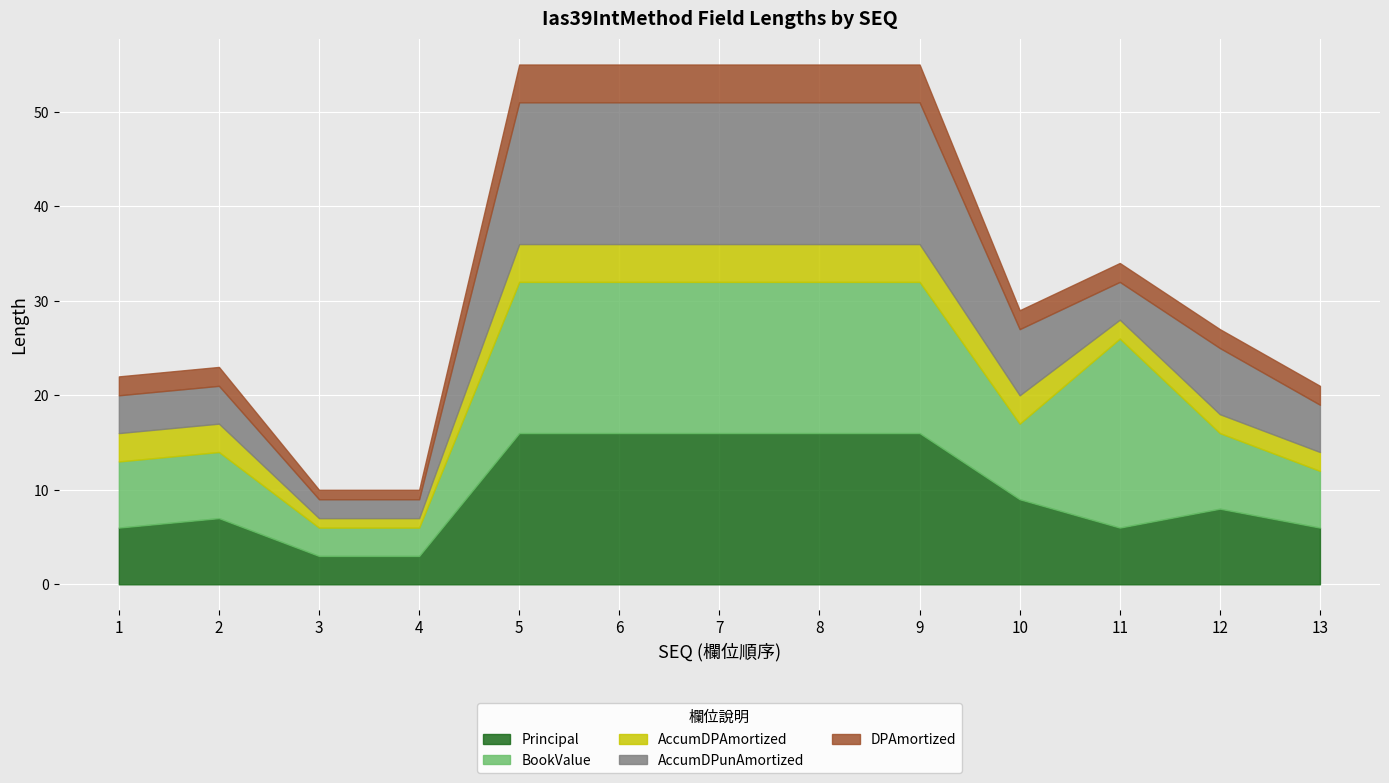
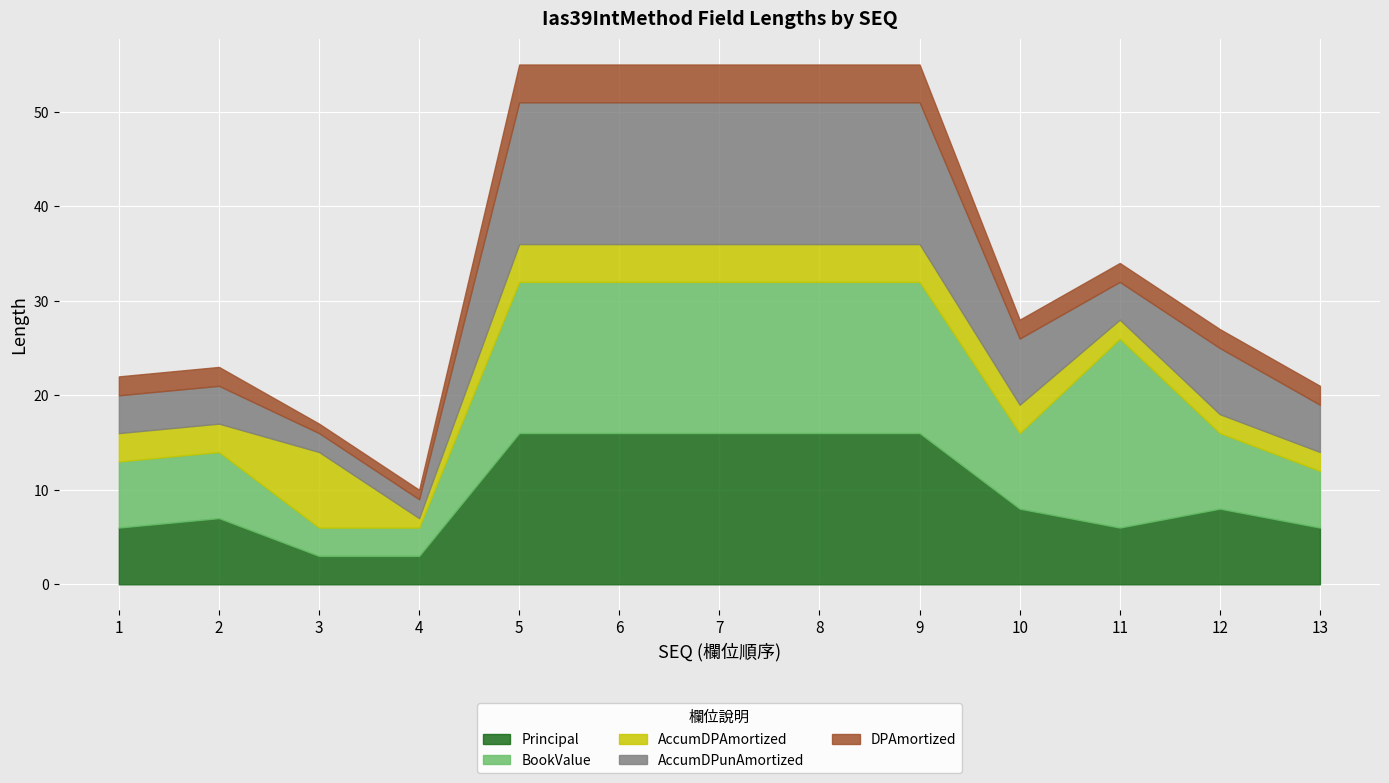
  {
    "Principal": {
      "1": 6,
      "2": 7,
      "3": 3,
      "4": 3,
      "5": 16,
      "6": 16,
      "7": 16,
      "8": 16,
      "9": 16,
-     "10": 9,
+     "10": 8,
      "11": 6,
      "12": 8,
      "13": 6
    },
    "BookValue": {
      "1": 7,
      "2": 7,
      "3": 3,
      "4": 3,
      "5": 16,
      "6": 16,
      "7": 16,
      "8": 16,
      "9": 16,
      "10": 8,
      "11": 20,
      "12": 8,
      "13": 6
    },
    "AccumDPAmortized": {
      "1": 3,
      "2": 3,
-     "3": 1,
+     "3": 8,
      "4": 1,
      "5": 4,
      "6": 4,
      "7": 4,
      "8": 4,
      "9": 4,
      "10": 3,
      "11": 2,
      "12": 2,
      "13": 2
    },
    "AccumDPunAmortized": {
      "1": 4,
      "2": 4,
      "3": 2,
      "4": 2,
      "5": 15,
      "6": 15,
      "7": 15,
      "8": 15,
      "9": 15,
      "10": 7,
      "11": 4,
      "12": 7,
      "13": 5
    },
    "DPAmortized": {
      "1": 2,
      "2": 2,
      "3": 1,
      "4": 1,
      "5": 4,
      "6": 4,
      "7": 4,
      "8": 4,
      "9": 4,
      "10": 2,
      "11": 2,
      "12": 2,
      "13": 2
    }
  }
